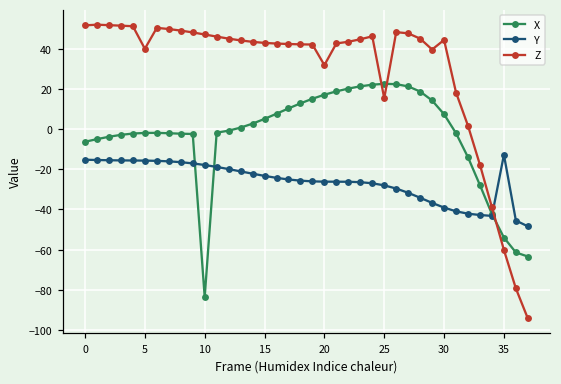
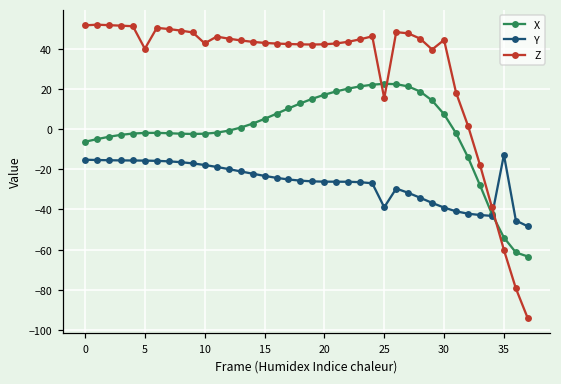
  {
    "X": {
      "0": -6,
      "5": -2,
-     "10": -84,
+     "10": -2,
      "15": 5,
      "20": 17,
      "25": 23,
      "30": 7,
      "35": -54
    },
    "Y": {
      "0": -15,
      "5": -16,
      "10": -18,
      "15": -23,
      "20": -26,
-     "25": -28,
+     "25": -39,
      "30": -39,
      "35": -13
    },
    "Z": {
      "0": 52,
      "5": 40,
-     "10": 47,
+     "10": 43,
      "15": 43,
-     "20": 32,
+     "20": 42,
      "25": 15,
      "30": 44,
      "35": -60
    }
  }
